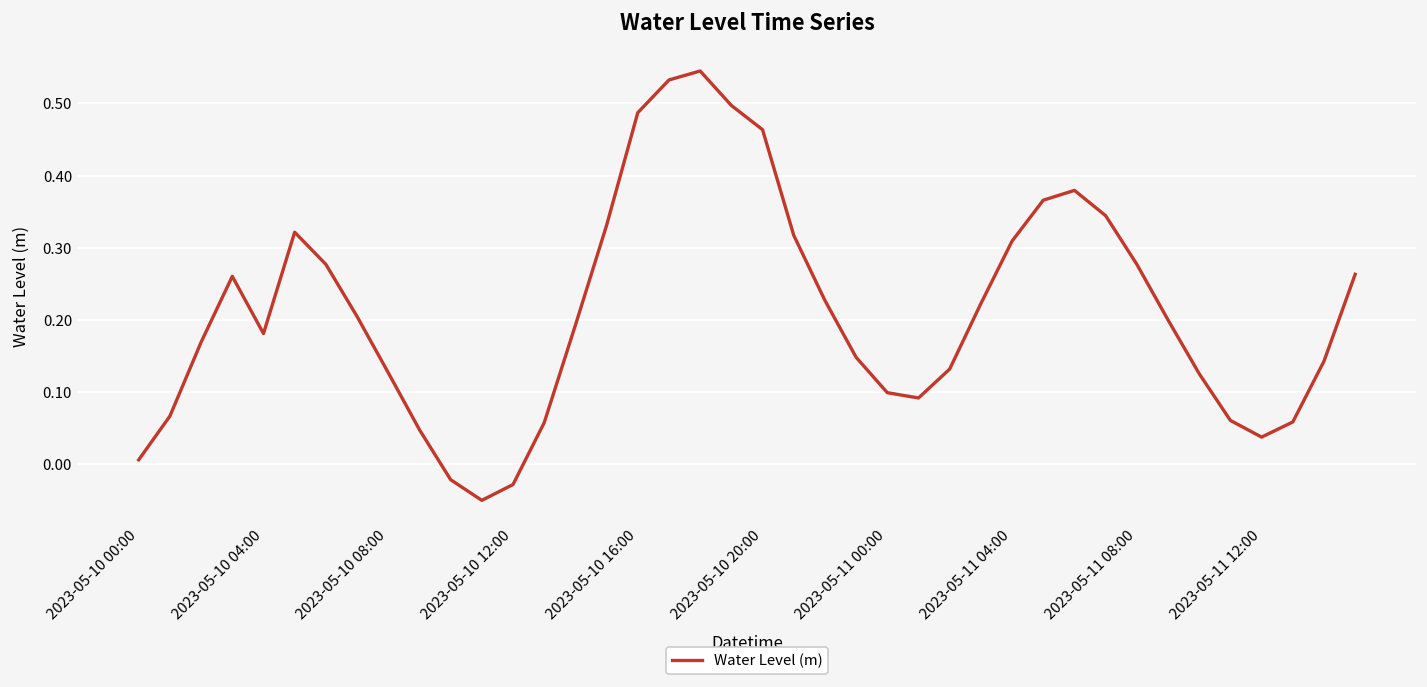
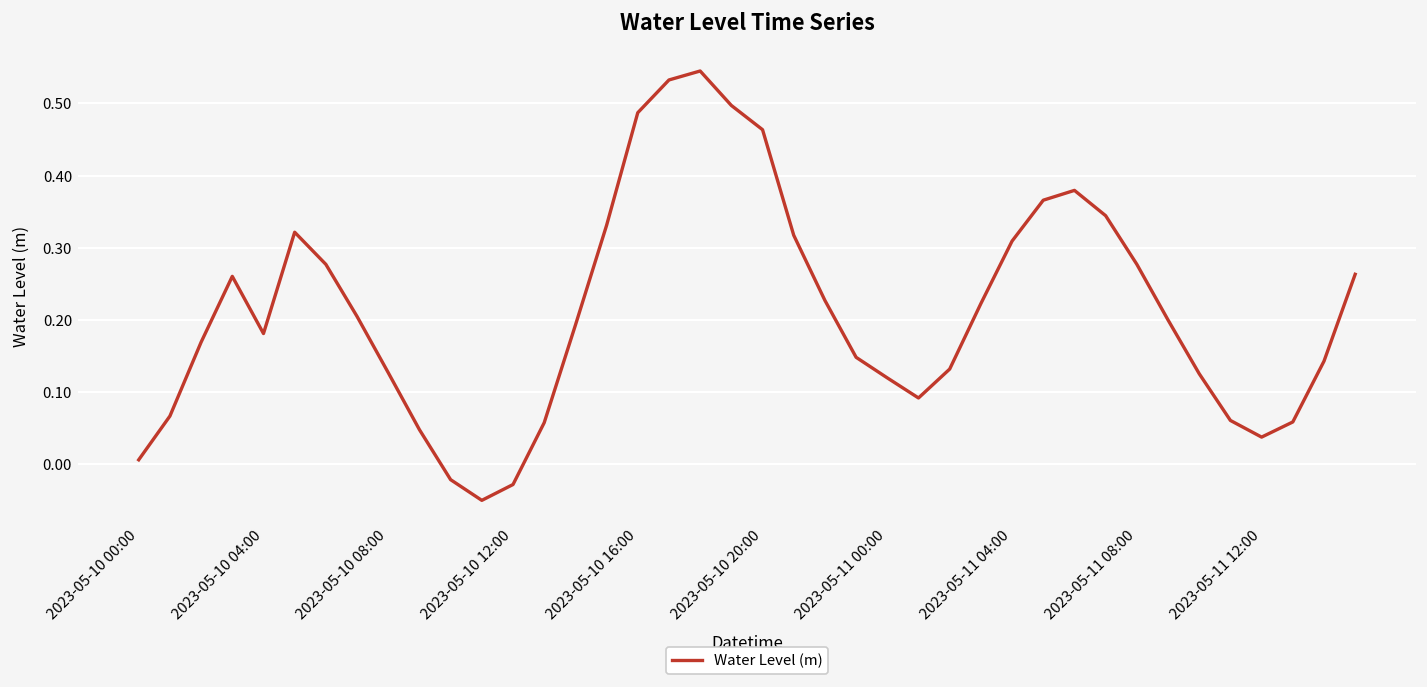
  {
    "2023-05-10 00:00": 0.01,
    "2023-05-10 04:00": 0.18,
    "2023-05-10 08:00": 0.13,
    "2023-05-10 12:00": -0.03,
    "2023-05-10 16:00": 0.49,
    "2023-05-10 20:00": 0.46,
-   "2023-05-11 00:00": 0.10,
+   "2023-05-11 00:00": 0.12,
    "2023-05-11 04:00": 0.31,
    "2023-05-11 08:00": 0.28,
    "2023-05-11 12:00": 0.04
  }
